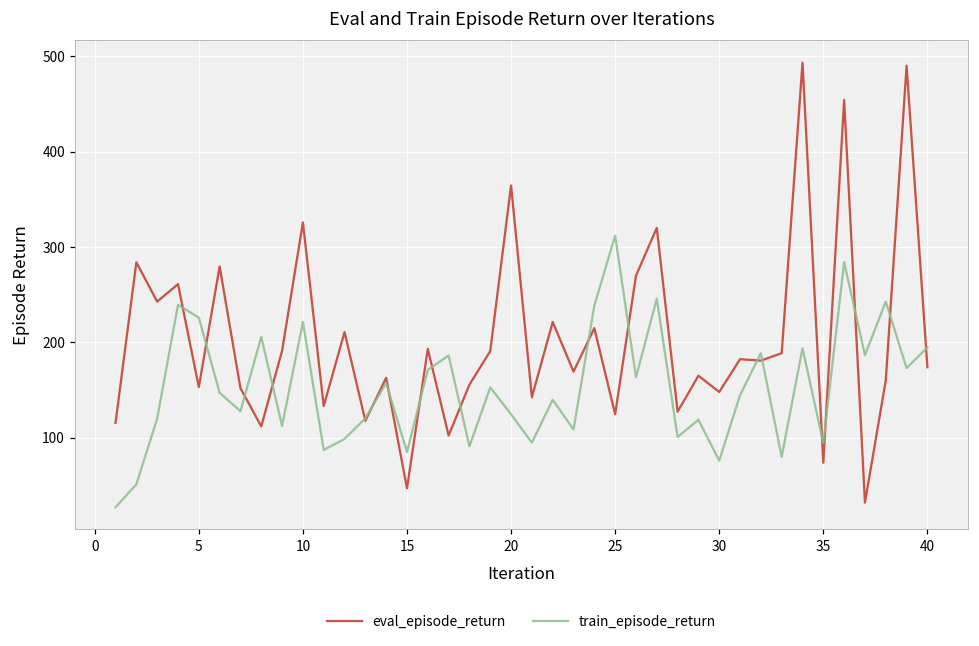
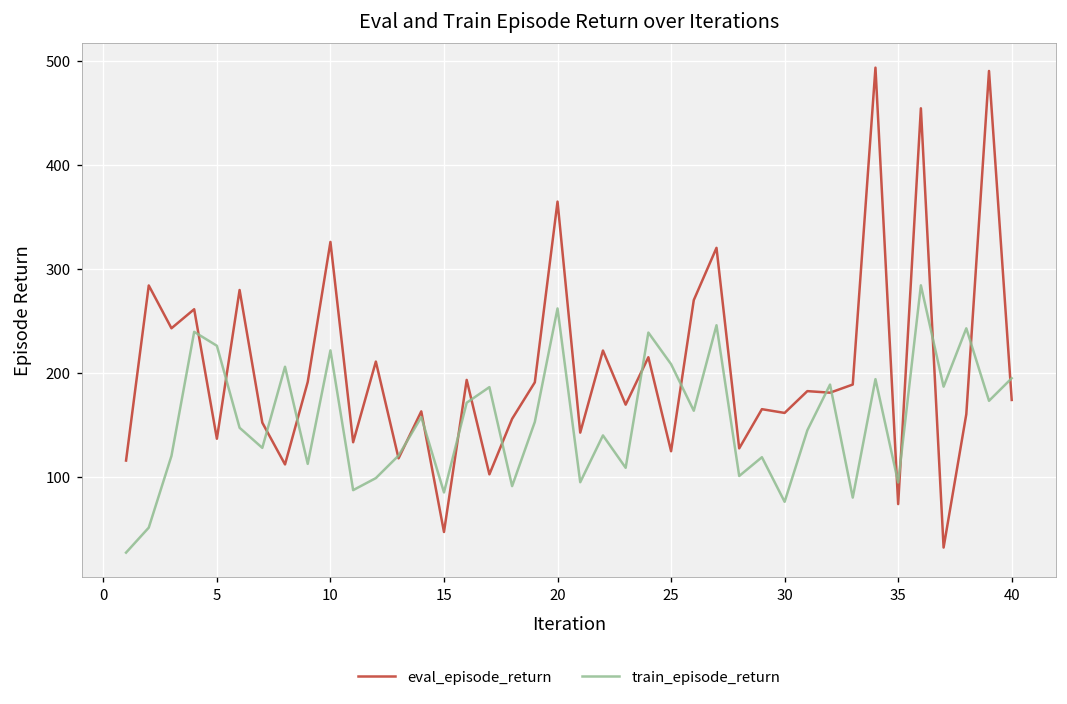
  {
    "eval_episode_return": {
-     "5": 150,
+     "5": 140,
      "10": 330,
      "15": 50,
      "20": 360,
      "25": 120,
-     "30": 150,
+     "30": 160,
      "35": 70,
      "40": 170
    },
    "train_episode_return": {
      "5": 230,
      "10": 220,
      "15": 80,
-     "20": 120,
-     "25": 310,
+     "20": 260,
+     "25": 210,
      "30": 80,
      "35": 90,
      "40": 190
    }
  }
